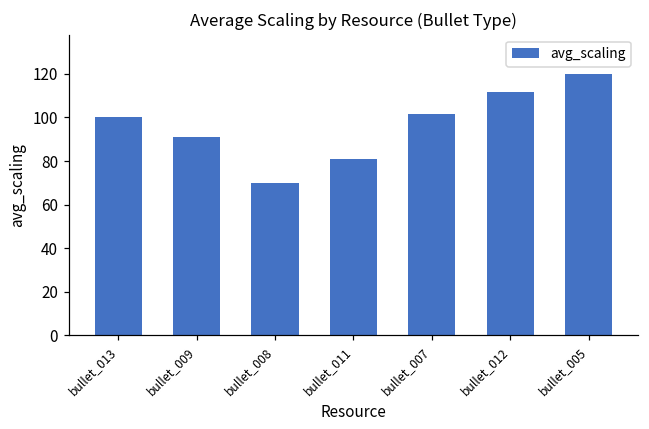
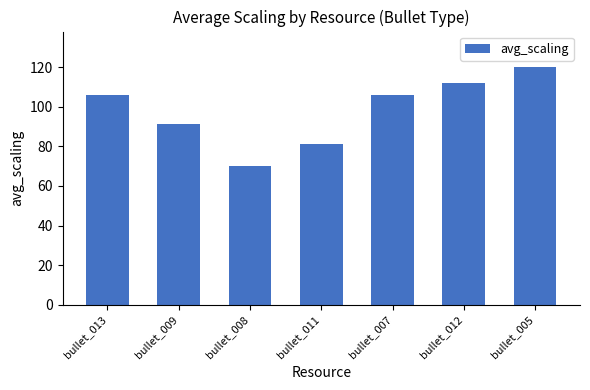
  {
-   "bullet_013": 100,
+   "bullet_013": 106,
    "bullet_009": 91,
    "bullet_008": 70,
    "bullet_011": 81,
-   "bullet_007": 102,
+   "bullet_007": 106,
    "bullet_012": 112,
    "bullet_005": 120
  }
